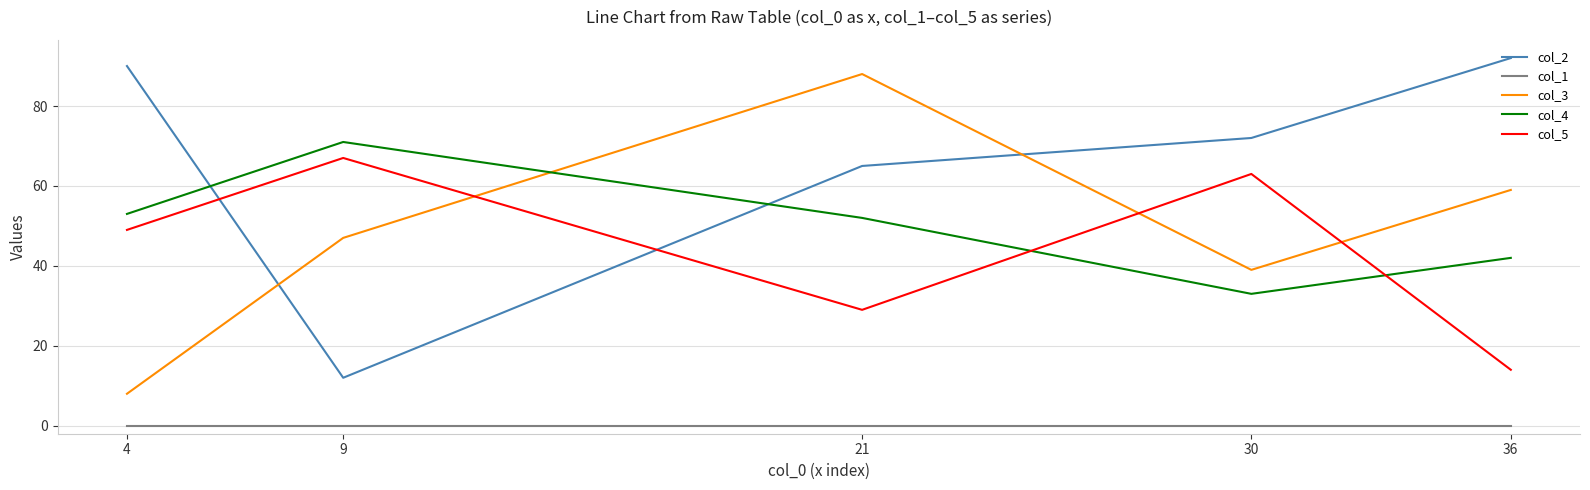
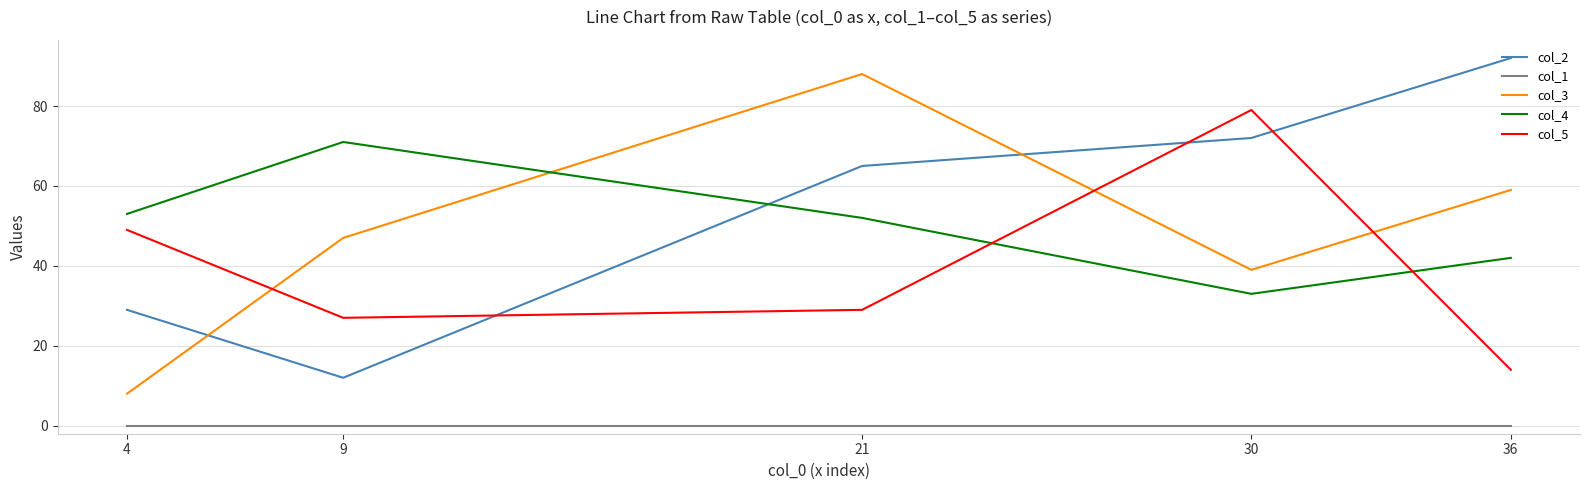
  {
    "col_2": {
-     "4": 90,
+     "4": 29,
      "9": 12,
      "21": 65,
      "30": 72,
      "36": 92
    },
    "col_1": {
      "4": 0,
      "9": 0,
      "21": 0,
      "30": 0,
      "36": 0
    },
    "col_3": {
      "4": 8,
      "9": 47,
      "21": 88,
      "30": 39,
      "36": 59
    },
    "col_4": {
      "4": 53,
      "9": 71,
      "21": 52,
      "30": 33,
      "36": 42
    },
    "col_5": {
      "4": 49,
-     "9": 67,
+     "9": 27,
      "21": 29,
-     "30": 63,
+     "30": 79,
      "36": 14
    }
  }
